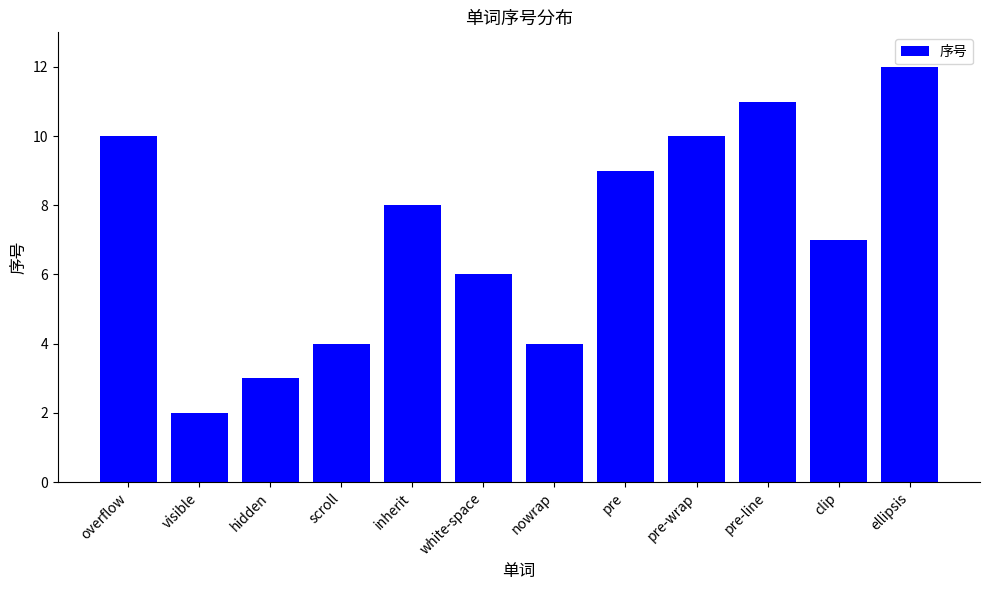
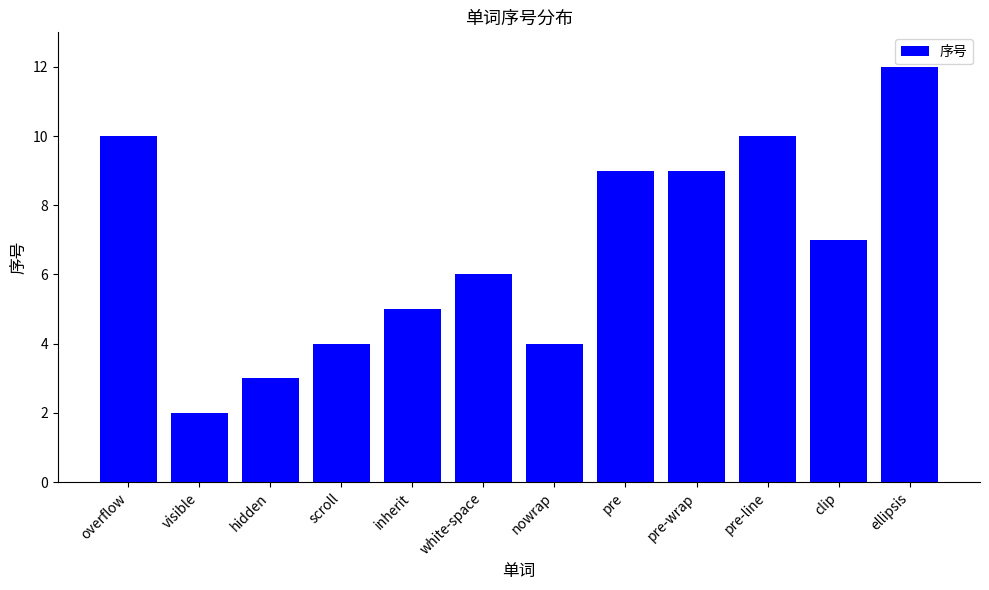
  {
    "overflow": 10,
    "visible": 2,
    "hidden": 3,
    "scroll": 4,
-   "inherit": 8,
+   "inherit": 5,
    "white-space": 6,
    "nowrap": 4,
    "pre": 9,
-   "pre-wrap": 10,
-   "pre-line": 11,
+   "pre-wrap": 9,
+   "pre-line": 10,
    "clip": 7,
    "ellipsis": 12
  }
